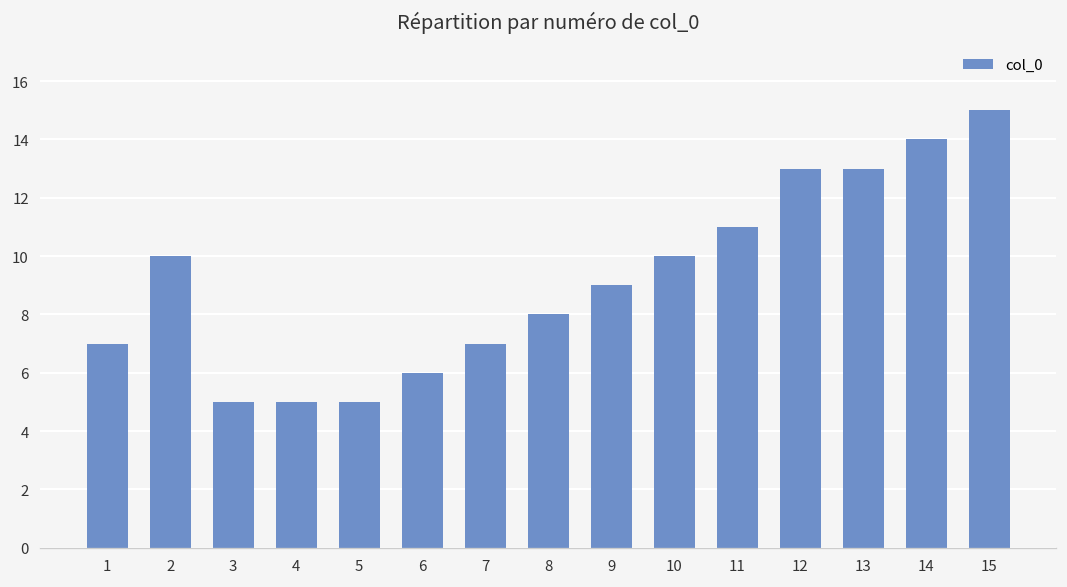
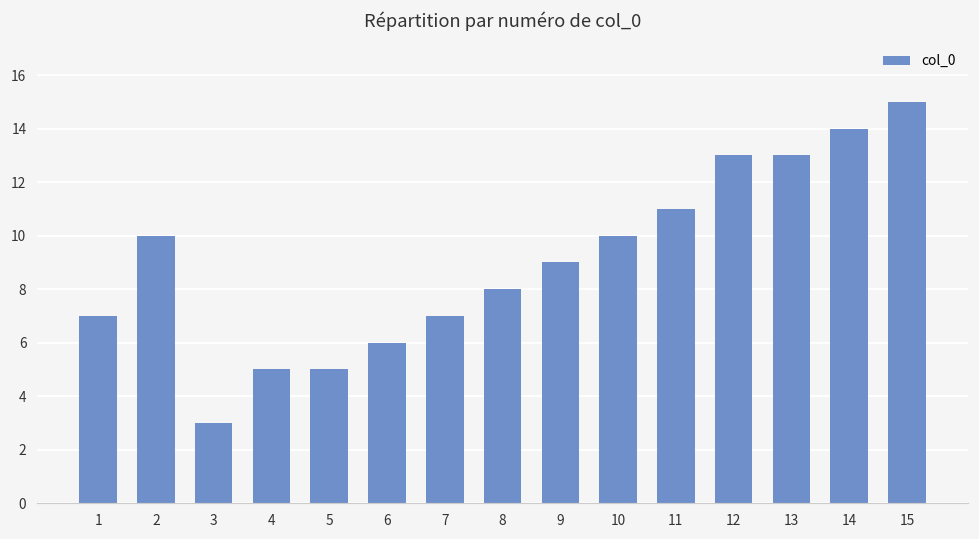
  {
    "1": 7,
    "2": 10,
-   "3": 5,
+   "3": 3,
    "4": 5,
    "5": 5,
    "6": 6,
    "7": 7,
    "8": 8,
    "9": 9,
    "10": 10,
    "11": 11,
    "12": 13,
    "13": 13,
    "14": 14,
    "15": 15
  }
